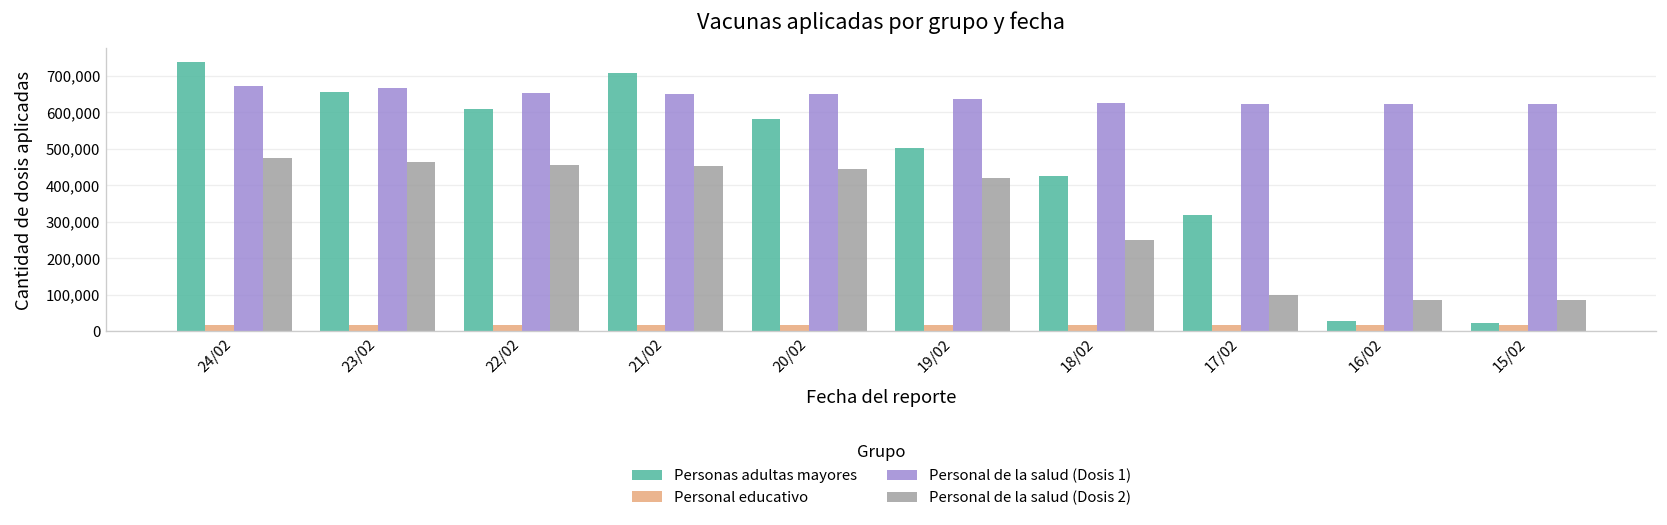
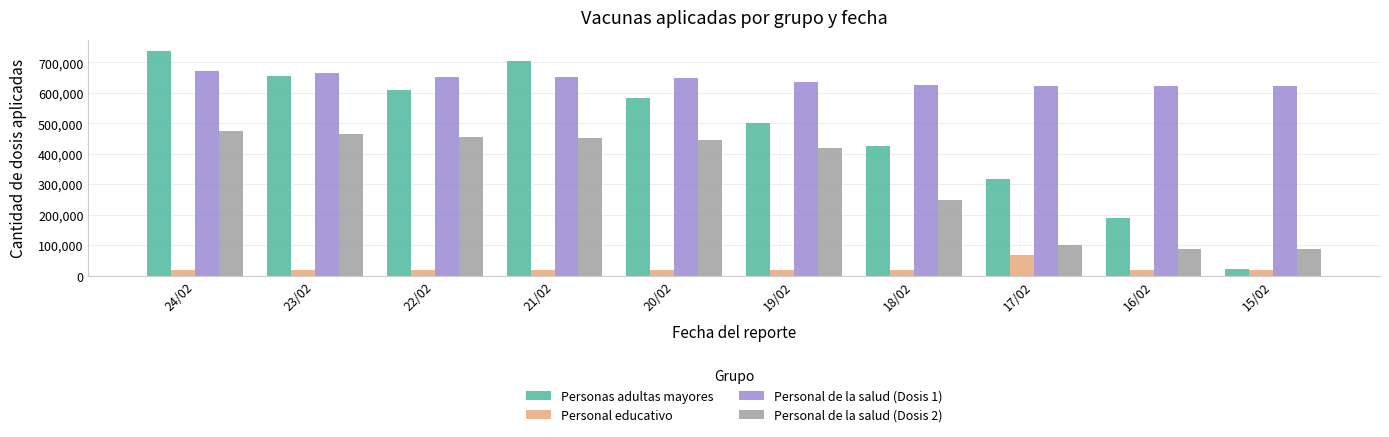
  {
    "Personas adultas mayores": {
      "24/02": "740,000",
      "23/02": "650,000",
      "22/02": "610,000",
      "21/02": "710,000",
      "20/02": "580,000",
      "19/02": "500,000",
      "18/02": "430,000",
      "17/02": "320,000",
-     "16/02": "30,000",
+     "16/02": "190,000",
      "15/02": "20,000"
    },
    "Personal educativo": {
      "24/02": "20,000",
      "23/02": "20,000",
      "22/02": "20,000",
      "21/02": "20,000",
      "20/02": "20,000",
      "19/02": "20,000",
      "18/02": "20,000",
-     "17/02": "20,000",
+     "17/02": "70,000",
      "16/02": "20,000",
      "15/02": "20,000"
    }
  }
